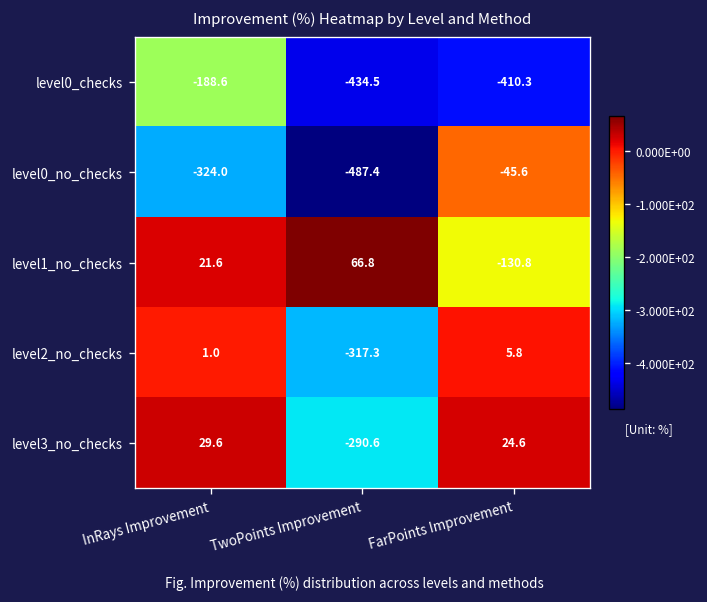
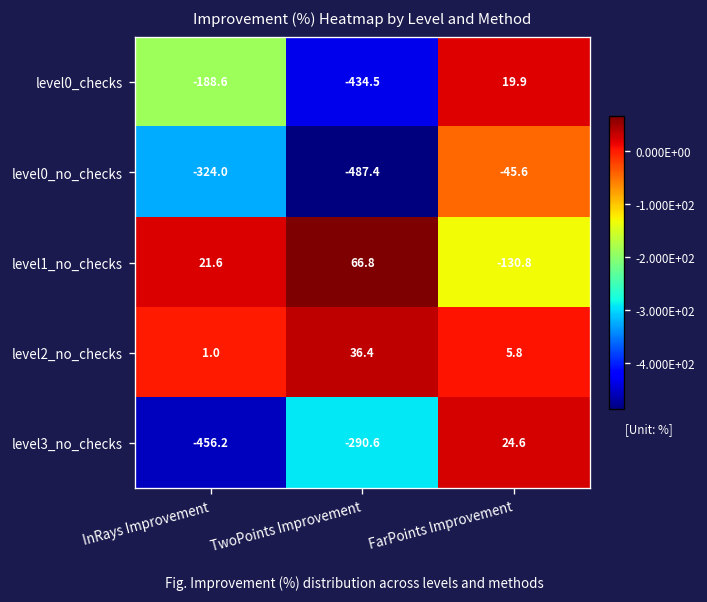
  {
    "level0_checks": {
      "InRays Improvement": -188.6,
      "TwoPoints Improvement": -434.5,
-     "FarPoints Improvement": -410.3
+     "FarPoints Improvement": 19.9
    },
    "level0_no_checks": {
      "InRays Improvement": -324.0,
      "TwoPoints Improvement": -487.4,
      "FarPoints Improvement": -45.6
    },
    "level1_no_checks": {
      "InRays Improvement": 21.6,
      "TwoPoints Improvement": 66.8,
      "FarPoints Improvement": -130.8
    },
    "level2_no_checks": {
      "InRays Improvement": 1.0,
-     "TwoPoints Improvement": -317.3,
+     "TwoPoints Improvement": 36.4,
      "FarPoints Improvement": 5.8
    },
    "level3_no_checks": {
-     "InRays Improvement": 29.6,
+     "InRays Improvement": -456.2,
      "TwoPoints Improvement": -290.6,
      "FarPoints Improvement": 24.6
    }
  }
